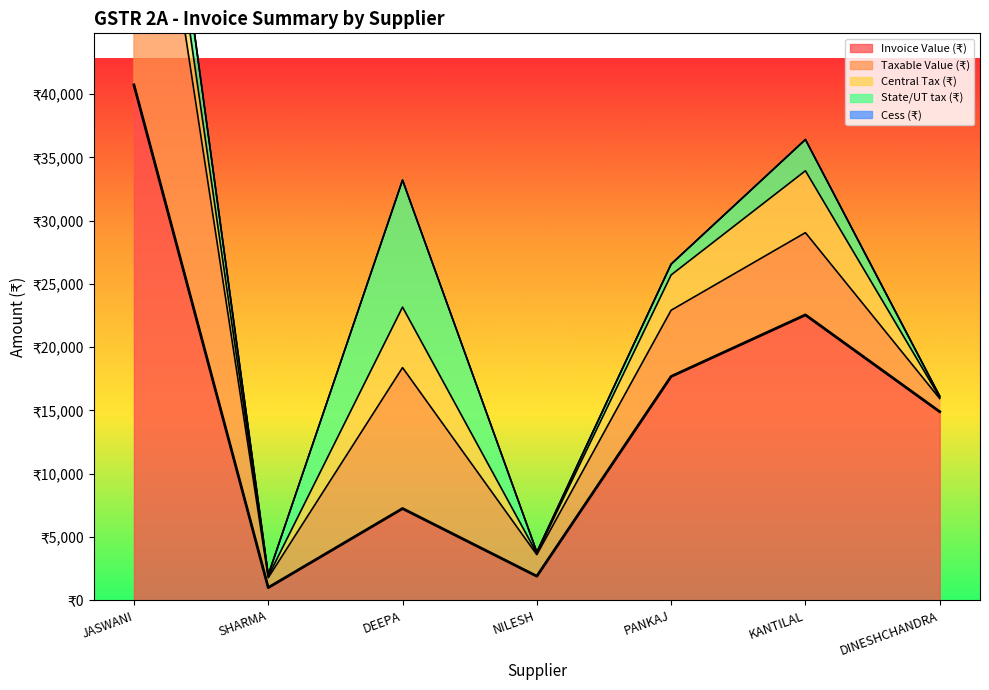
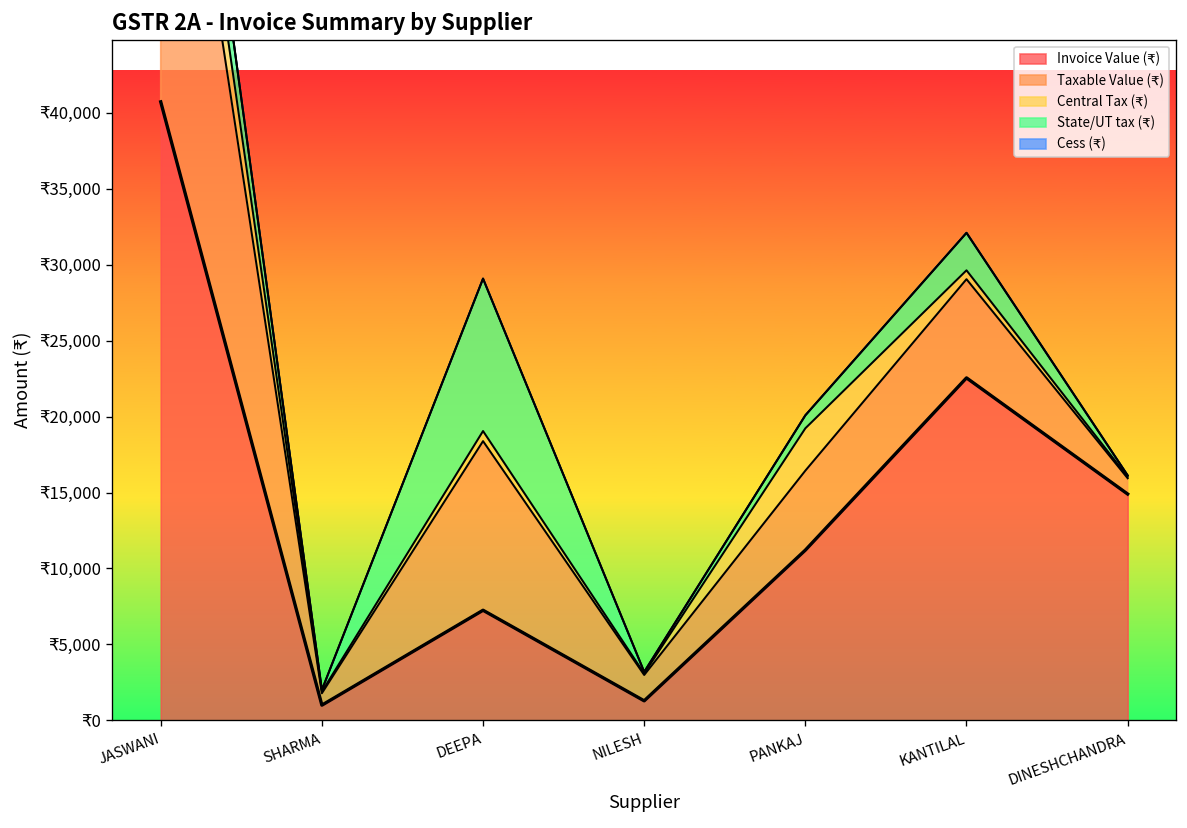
  {
    "Invoice Value (₹)": {
      "JASWANI": "₹40,700",
      "SHARMA": "₹1,000",
      "DEEPA": "₹7,200",
-     "NILESH": "₹1,900",
-     "PANKAJ": "₹17,700",
+     "NILESH": "₹1,300",
+     "PANKAJ": "₹11,200",
      "KANTILAL": "₹22,600",
      "DINESHCHANDRA": "₹14,900"
    },
    "Taxable Value (₹)": {
      "DEEPA": "₹11,100",
      "PANKAJ": "₹5,200",
      "KANTILAL": "₹6,500"
    },
    "Central Tax (₹)": {
-     "DEEPA": "₹4,800",
+     "DEEPA": "₹700",
      "PANKAJ": "₹2,800",
-     "KANTILAL": "₹4,900"
+     "KANTILAL": "₹600"
    }
  }
